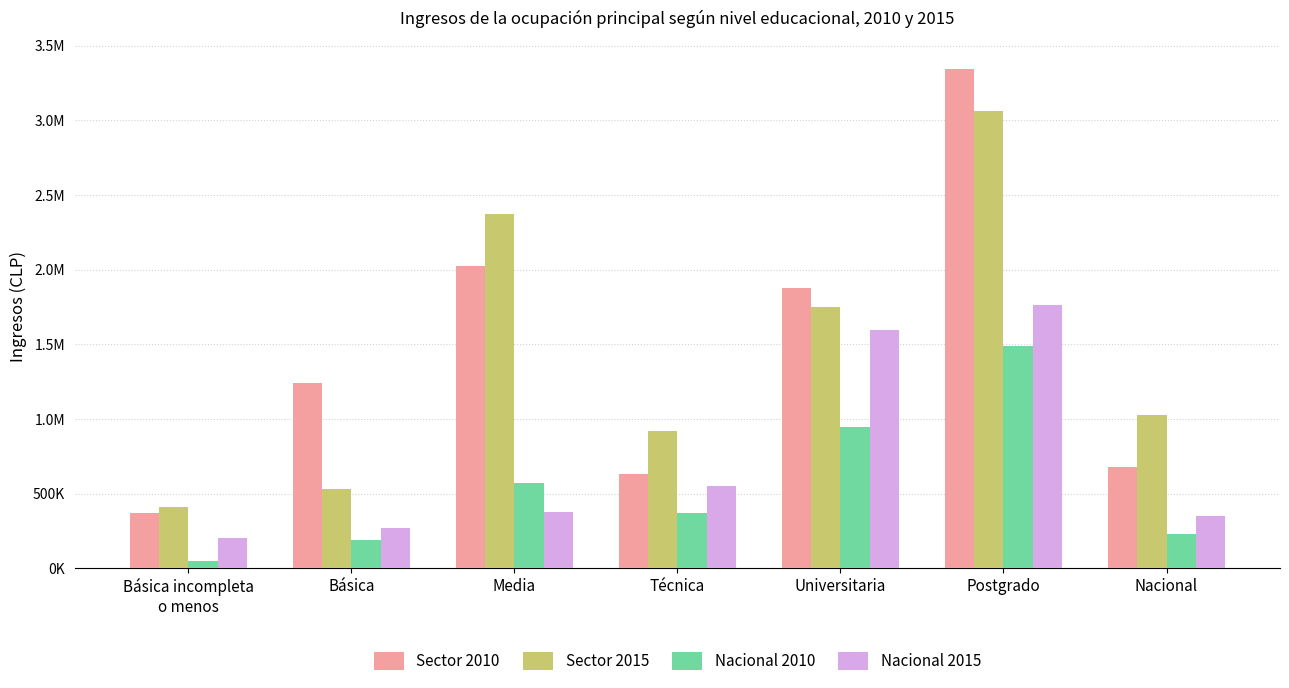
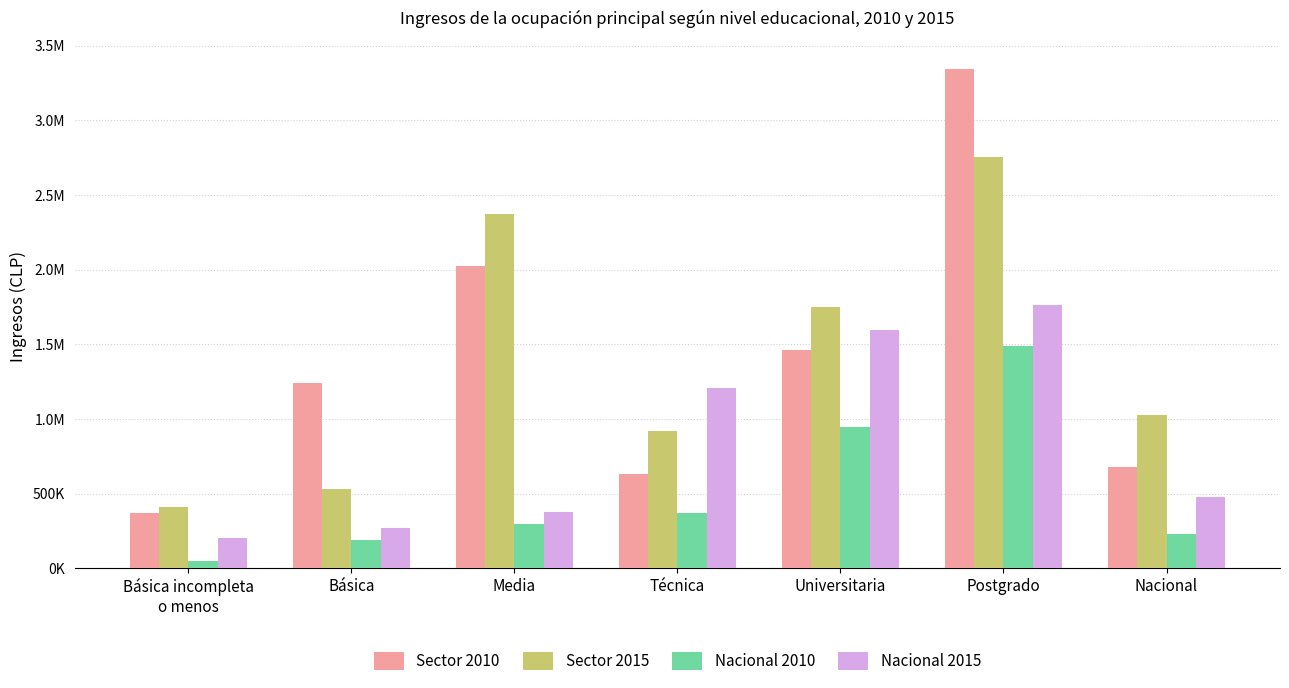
  {
    "Sector 2010": {
      "Básica incompleta o menos": 370000,
      "Básica": 1240000,
      "Media": 2020000,
      "Técnica": 630000,
-     "Universitaria": 1880000,
+     "Universitaria": 1460000,
      "Postgrado": 3350000,
      "Nacional": 680000
    },
    "Sector 2015": {
      "Básica incompleta o menos": 410000,
      "Básica": 530000,
      "Media": 2370000,
      "Técnica": 920000,
      "Universitaria": 1750000,
-     "Postgrado": 3060000,
+     "Postgrado": 2760000,
      "Nacional": 1030000
    },
    "Nacional 2010": {
      "Básica incompleta o menos": 50000,
      "Básica": 190000,
-     "Media": 570000,
+     "Media": 290000,
      "Técnica": 370000,
      "Universitaria": 950000,
      "Postgrado": 1490000,
      "Nacional": 230000
    },
    "Nacional 2015": {
      "Básica incompleta o menos": 210000,
      "Básica": 270000,
      "Media": 380000,
-     "Técnica": 550000,
+     "Técnica": 1210000,
      "Universitaria": 1600000,
      "Postgrado": 1760000,
-     "Nacional": 350000
+     "Nacional": 480000
    }
  }
